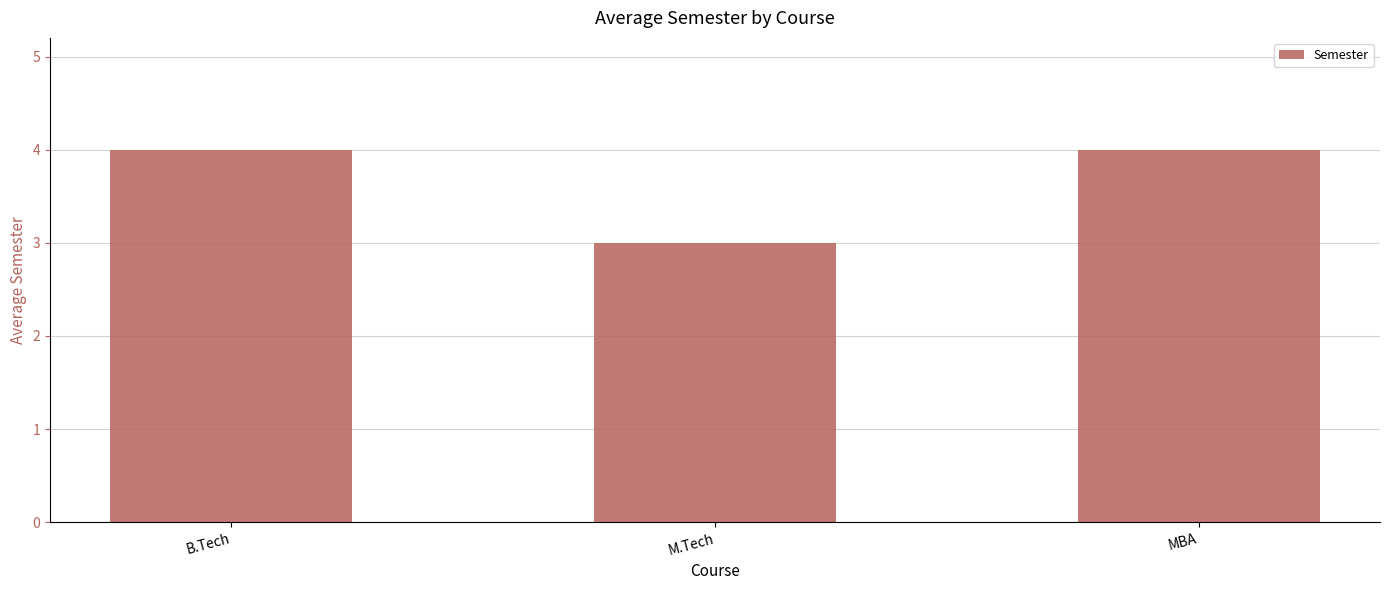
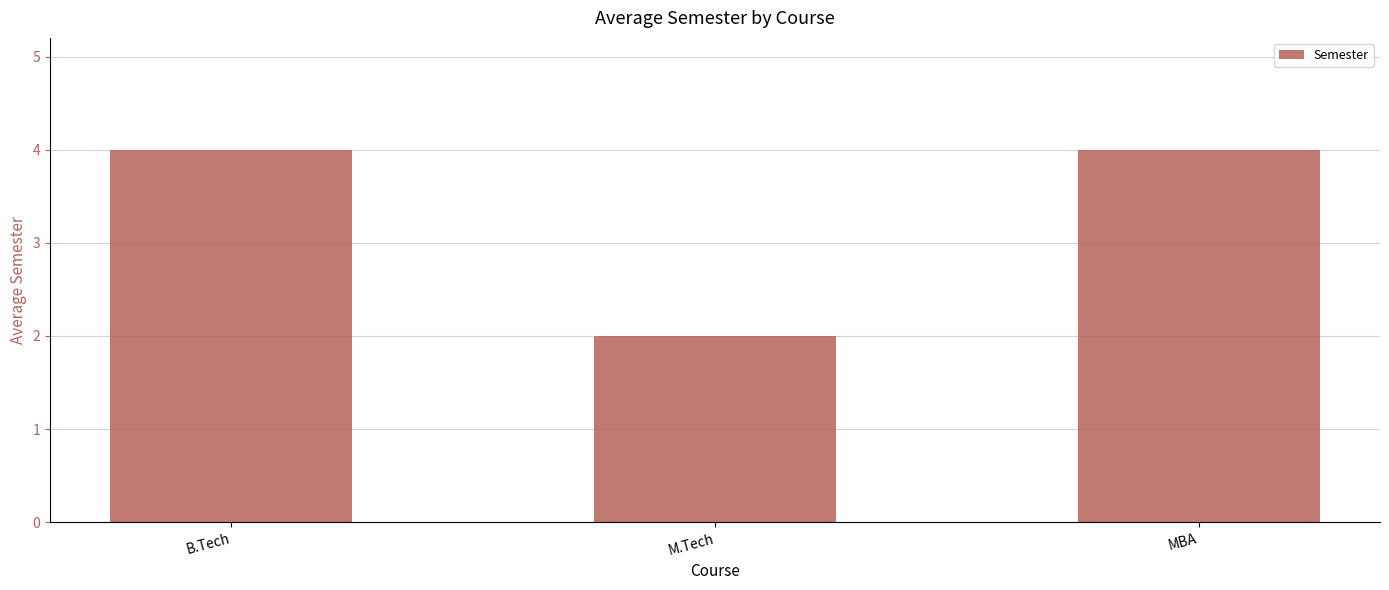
  {
    "B.Tech": 4,
-   "M.Tech": 3,
+   "M.Tech": 2,
    "MBA": 4
  }
